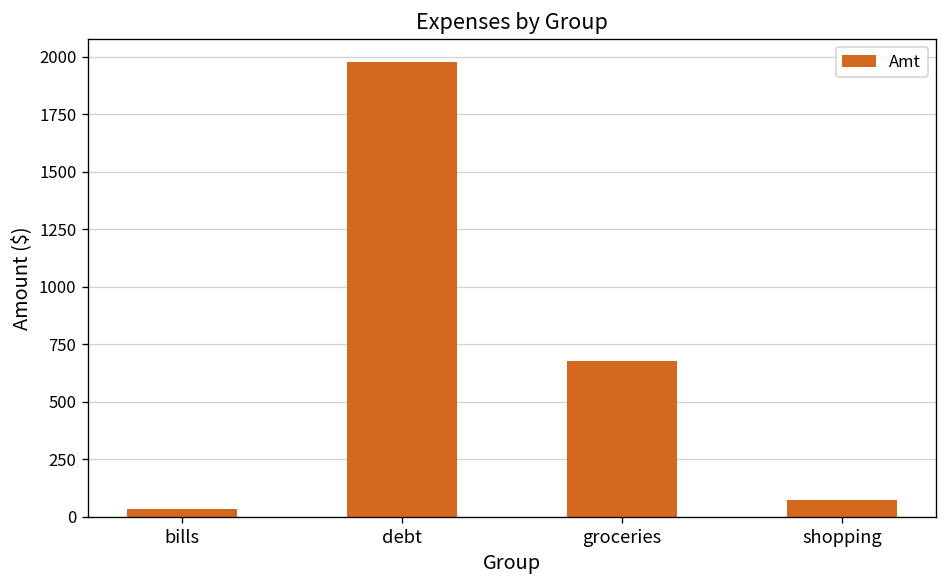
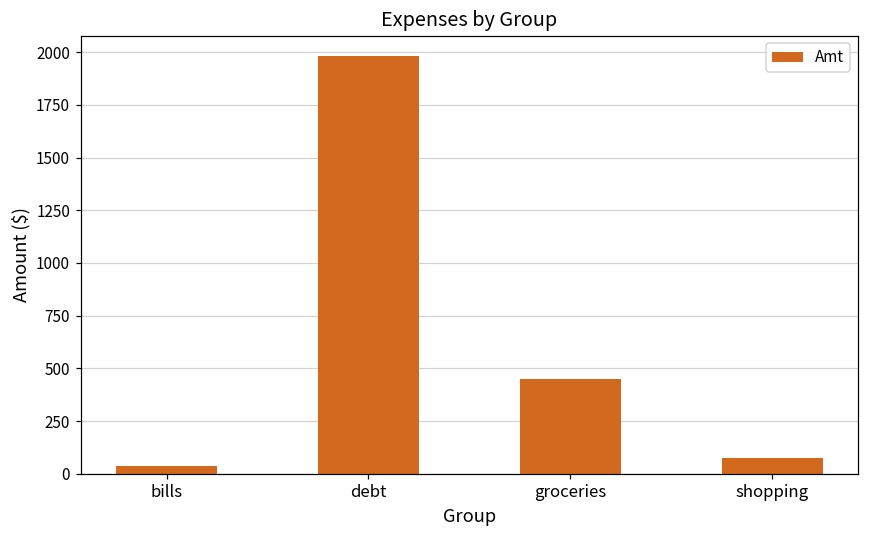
  {
    "bills": 30,
    "debt": 1980,
-   "groceries": 680,
+   "groceries": 450,
    "shopping": 80
  }
